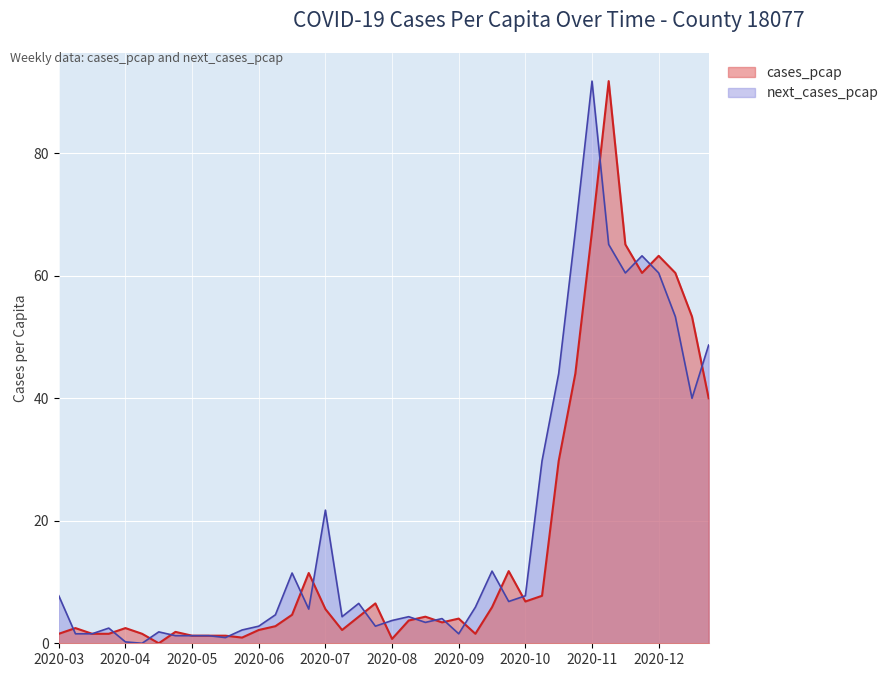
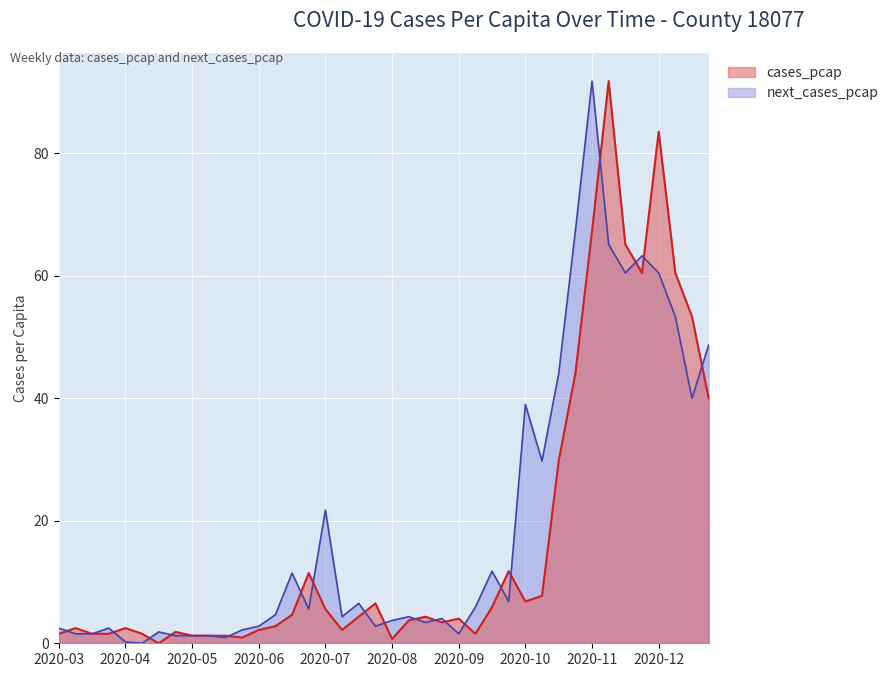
  {
    "cases_pcap": {
      "2020-03": 2,
      "2020-04": 2,
      "2020-06": 2,
      "2020-07": 6,
      "2020-08": 1,
      "2020-09": 4,
      "2020-10": 7,
      "2020-11": 67,
-     "2020-12": 63
+     "2020-12": 84
    },
    "next_cases_pcap": {
-     "2020-03": 8,
+     "2020-03": 2,
      "2020-04": 0,
      "2020-06": 3,
      "2020-07": 22,
      "2020-08": 4,
      "2020-09": 2,
-     "2020-10": 8,
+     "2020-10": 39,
      "2020-11": 92,
      "2020-12": 60
    }
  }
